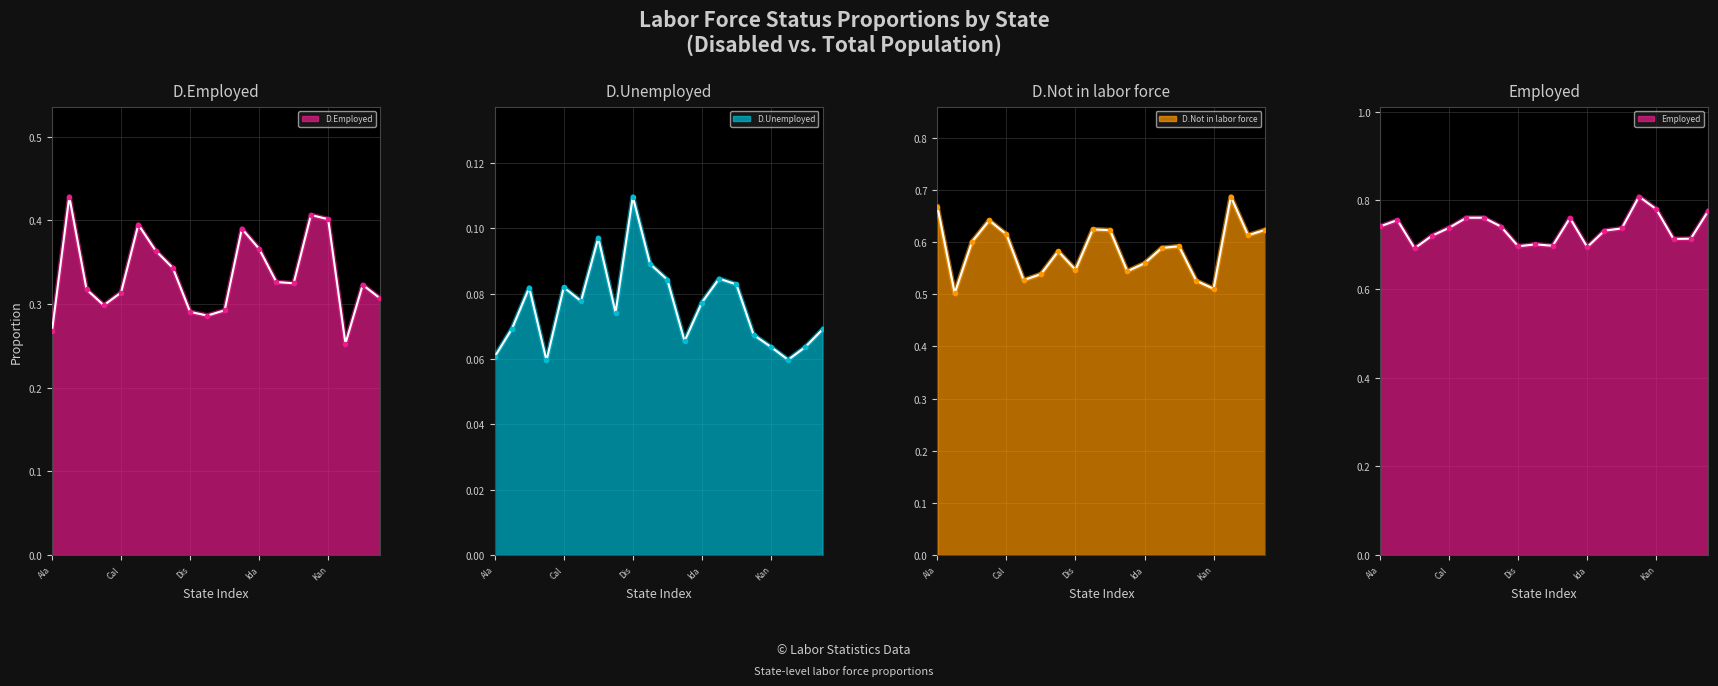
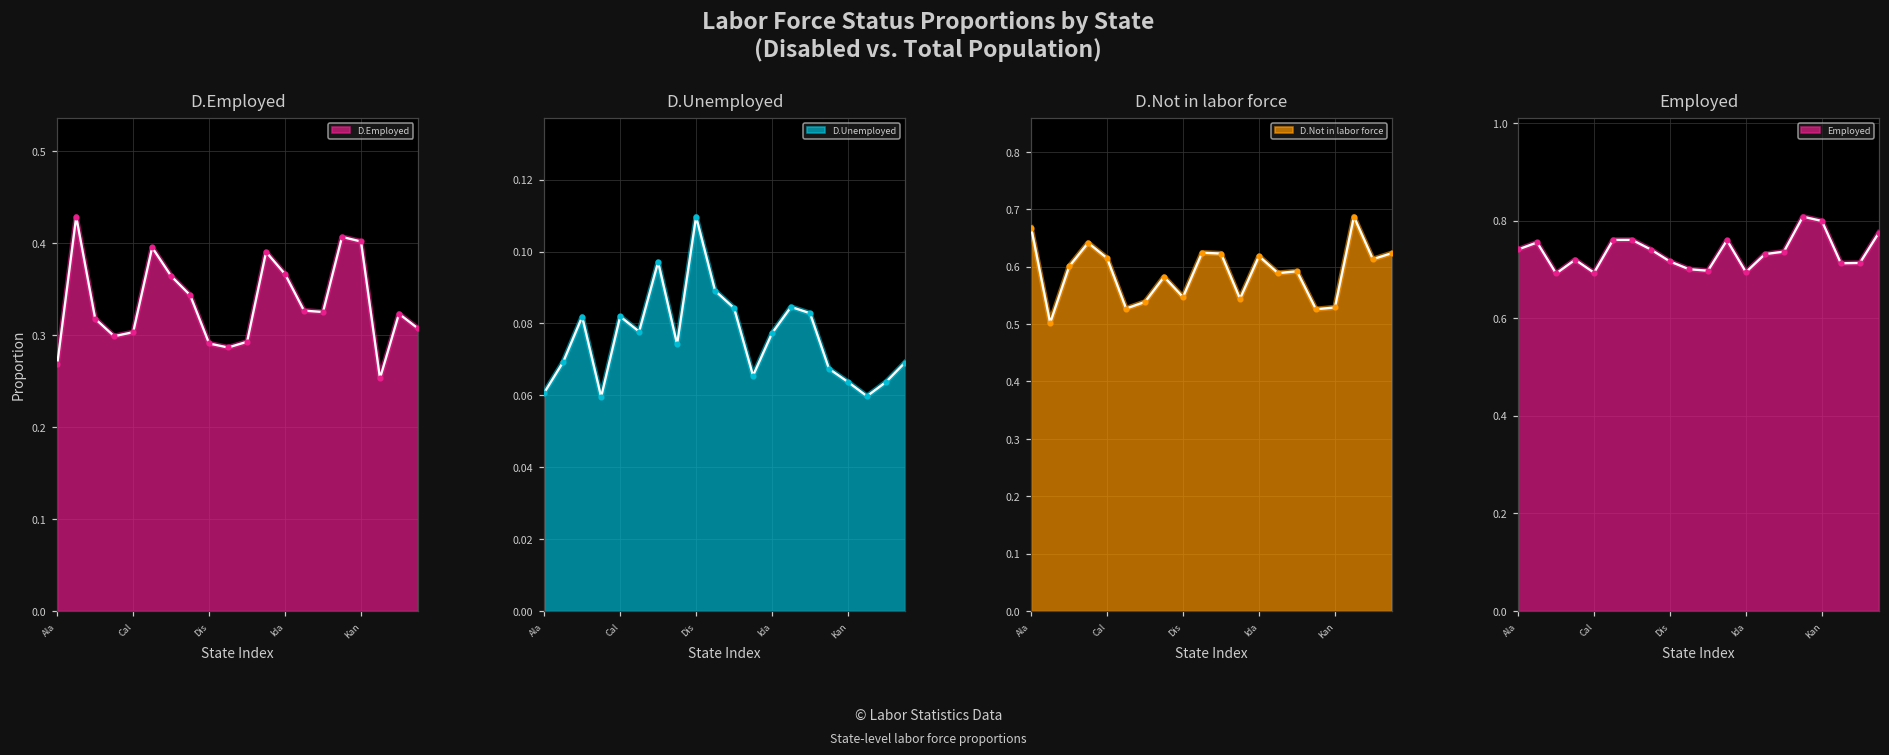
  {
    "D.Employed": {
      "Ala": 0.27,
-     "Cal": 0.31,
+     "Cal": 0.30,
      "Dis": 0.29,
      "Ida": 0.37,
      "Kan": 0.40
    },
    "D.Unemployed": {
      "Ala": 0.061,
      "Cal": 0.082,
      "Dis": 0.110,
      "Ida": 0.077,
      "Kan": 0.064
    },
    "D.Not in labor force": {
      "Ala": 0.67,
      "Cal": 0.62,
      "Dis": 0.55,
-     "Ida": 0.56,
-     "Kan": 0.51
+     "Ida": 0.62,
+     "Kan": 0.53
    },
    "Employed": {
      "Ala": 0.74,
-     "Cal": 0.74,
-     "Dis": 0.70,
+     "Cal": 0.69,
+     "Dis": 0.72,
      "Ida": 0.69,
-     "Kan": 0.78
+     "Kan": 0.80
    }
  }
